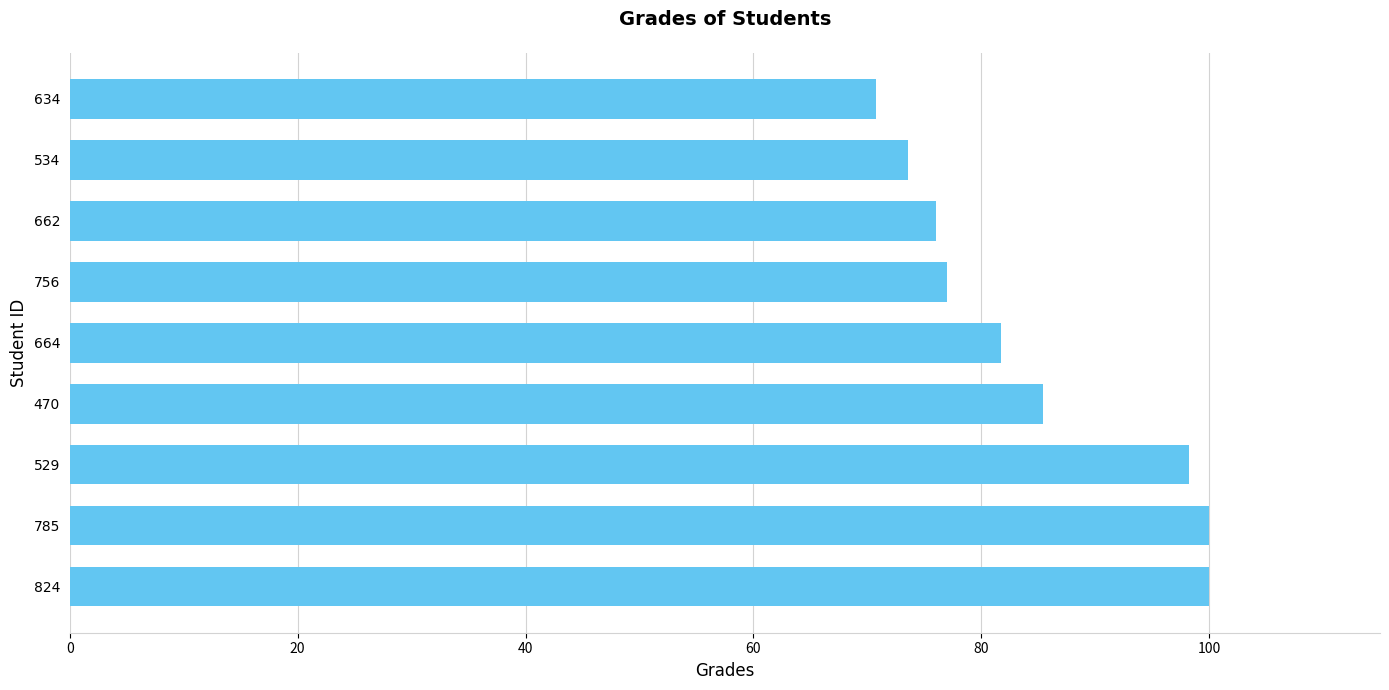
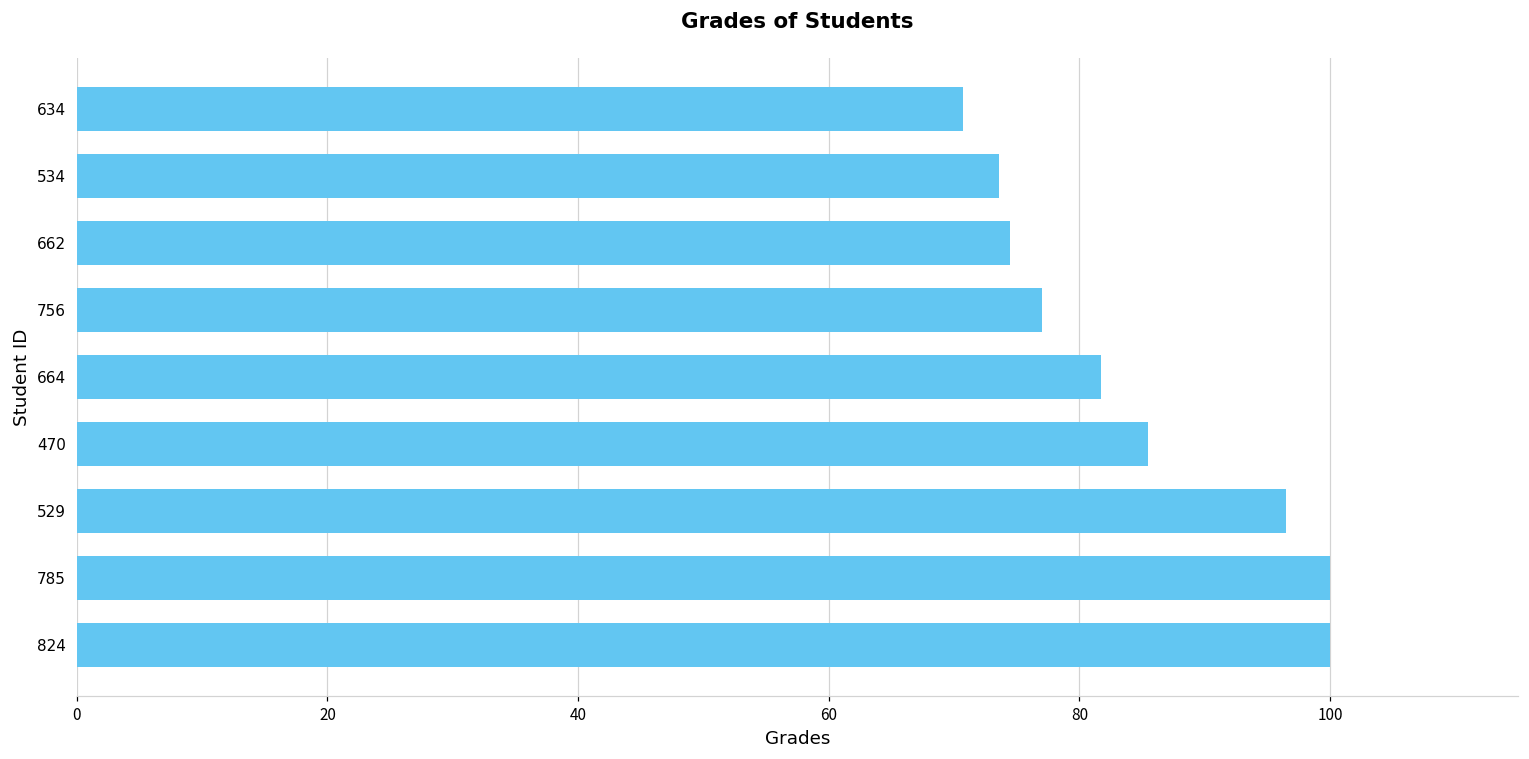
  {
    "634": 70.7,
    "534": 73.6,
-   "662": 76.0,
+   "662": 74.5,
    "756": 77.0,
    "664": 81.7,
    "470": 85.5,
-   "529": 98.2,
+   "529": 96.5,
    "785": 100.0,
    "824": 100.0
  }
